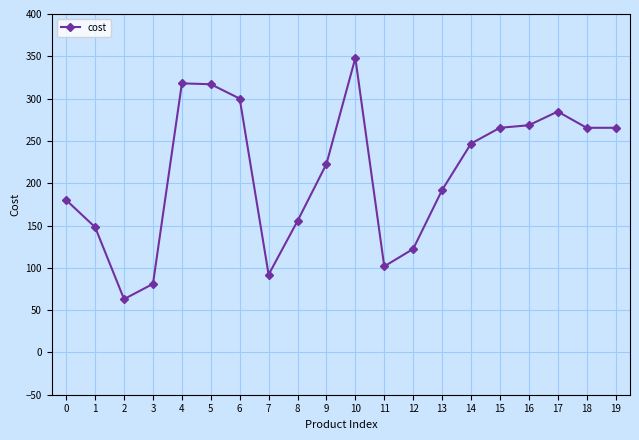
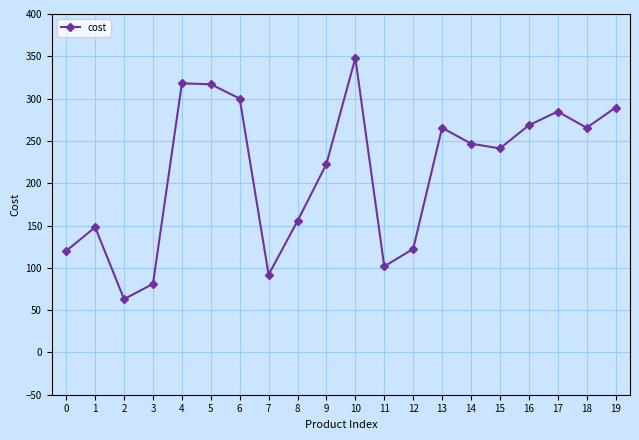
  {
-   "0": 180,
+   "0": 120,
    "1": 150,
    "2": 60,
    "3": 80,
    "4": 320,
    "5": 320,
    "6": 300,
    "7": 90,
    "8": 160,
    "9": 220,
    "10": 350,
    "11": 100,
    "12": 120,
-   "13": 190,
+   "13": 270,
    "14": 250,
-   "15": 270,
+   "15": 240,
    "16": 270,
    "17": 280,
    "18": 270,
-   "19": 270
+   "19": 290
  }
